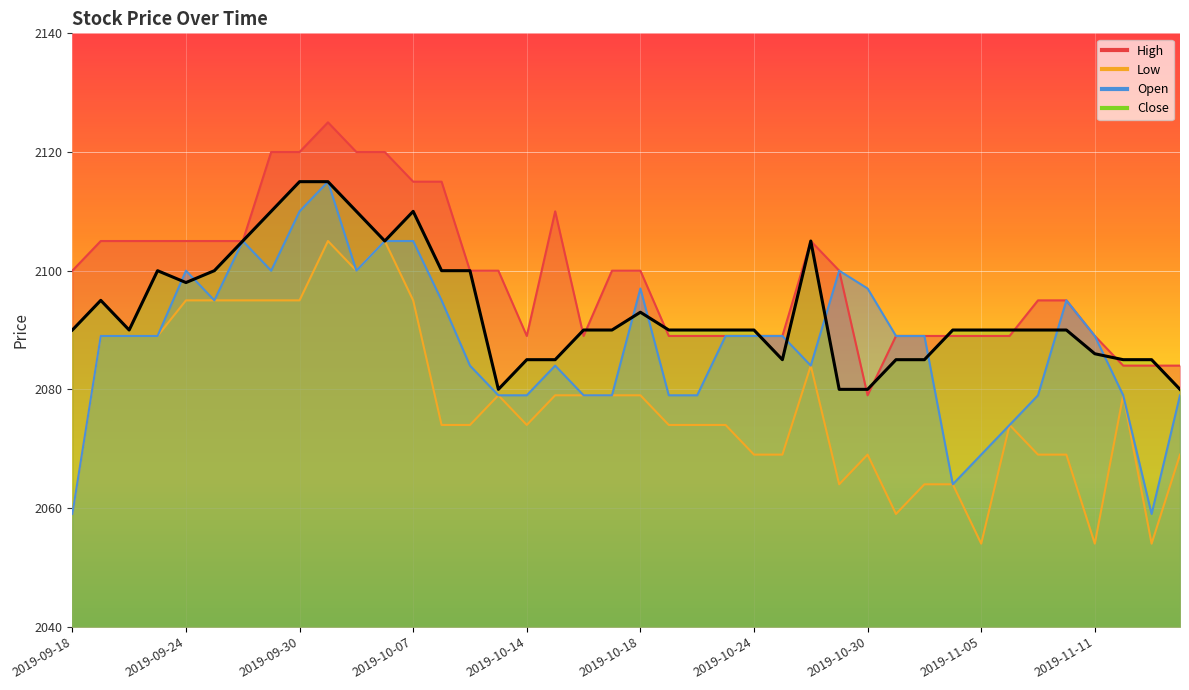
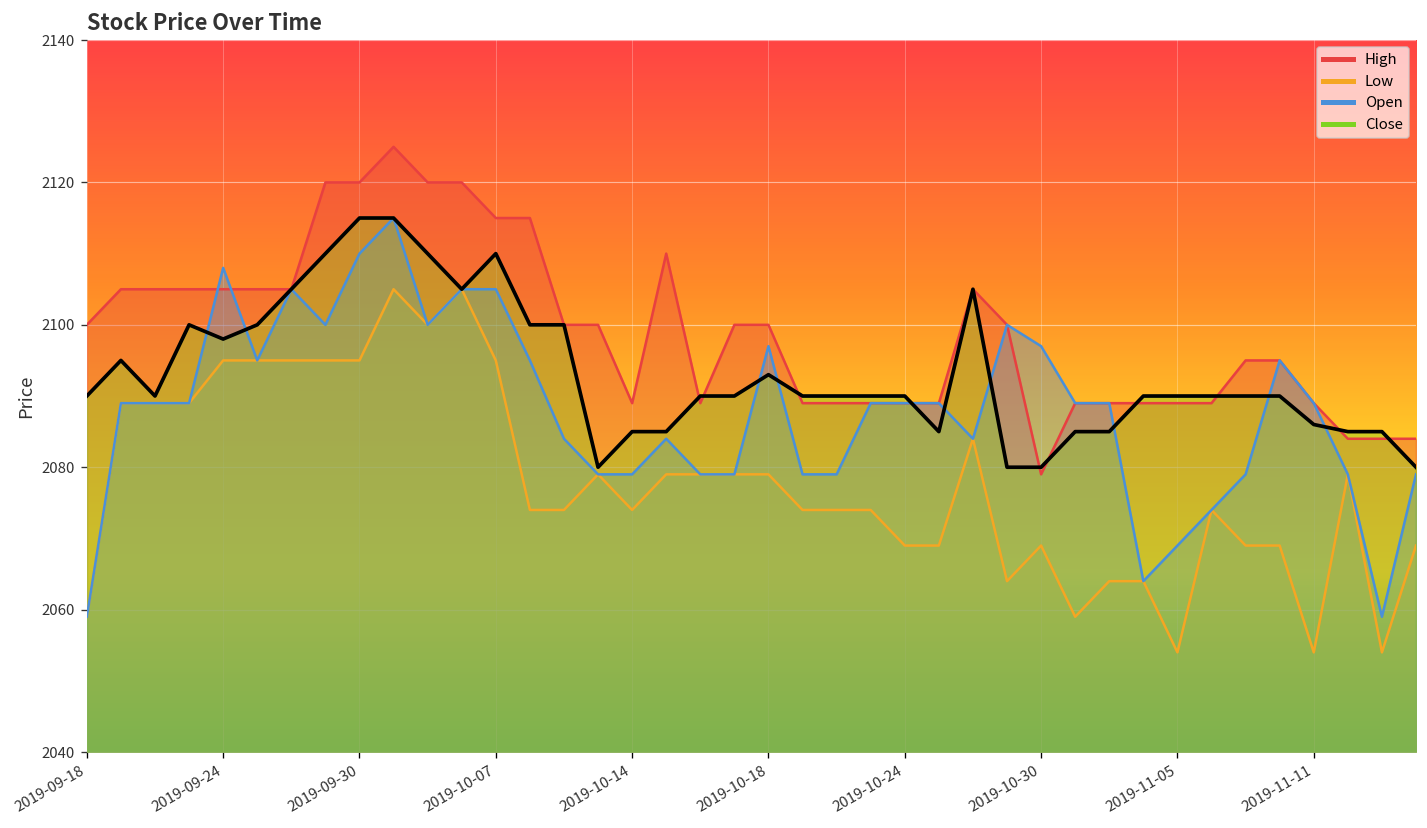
  {
    "Open": {
-     "2019-09-24": 2100,
+     "2019-09-24": 2108,
      "2019-09-30": 2110,
      "2019-10-07": 2105,
      "2019-10-14": 2079,
      "2019-10-18": 2097,
      "2019-10-30": 2097,
      "2019-11-05": 2069
    },
    "Close": {
      "2019-09-18": 2090,
      "2019-09-24": 2098,
      "2019-09-30": 2115,
      "2019-10-07": 2110,
      "2019-10-14": 2085,
      "2019-10-18": 2093,
      "2019-10-24": 2090,
      "2019-10-30": 2080,
      "2019-11-05": 2090,
      "2019-11-11": 2086
    }
  }
